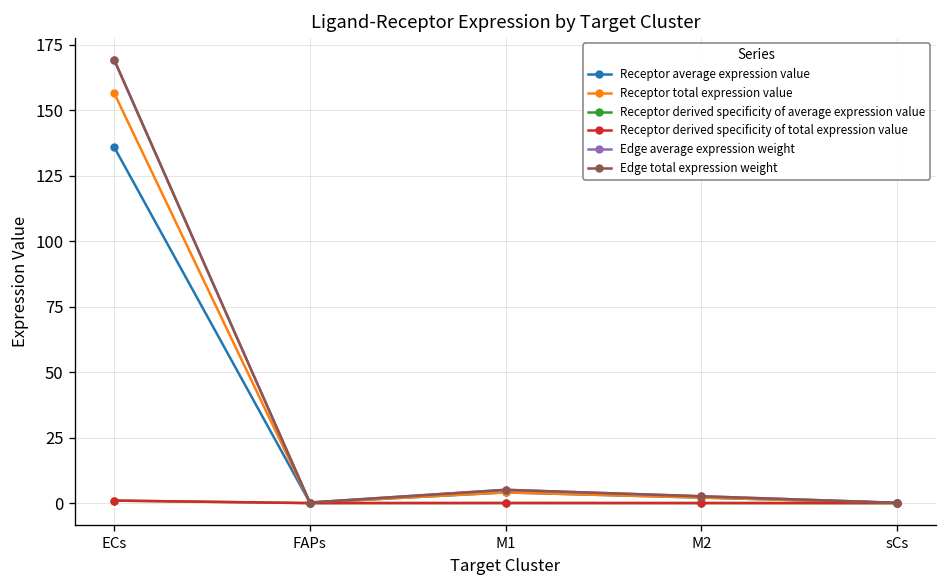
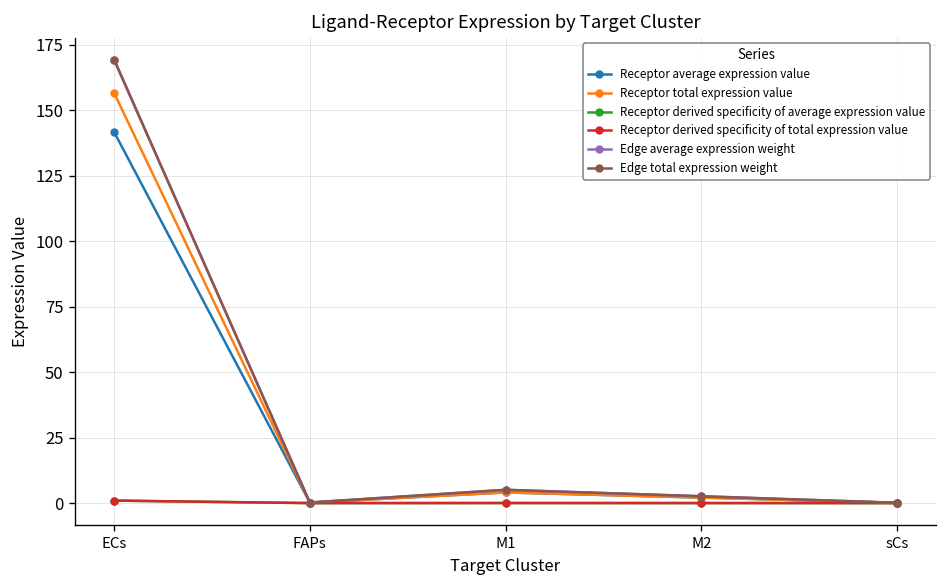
  {
    "Receptor average expression value": {
-     "ECs": 136
+     "ECs": 142
    },
    "Receptor total expression value": {
      "ECs": 157
    },
    "Receptor derived specificity of total expression value": {
      "ECs": 1,
      "M1": 0,
      "M2": 0
    },
    "Edge total expression weight": {
      "ECs": 169
    }
  }
